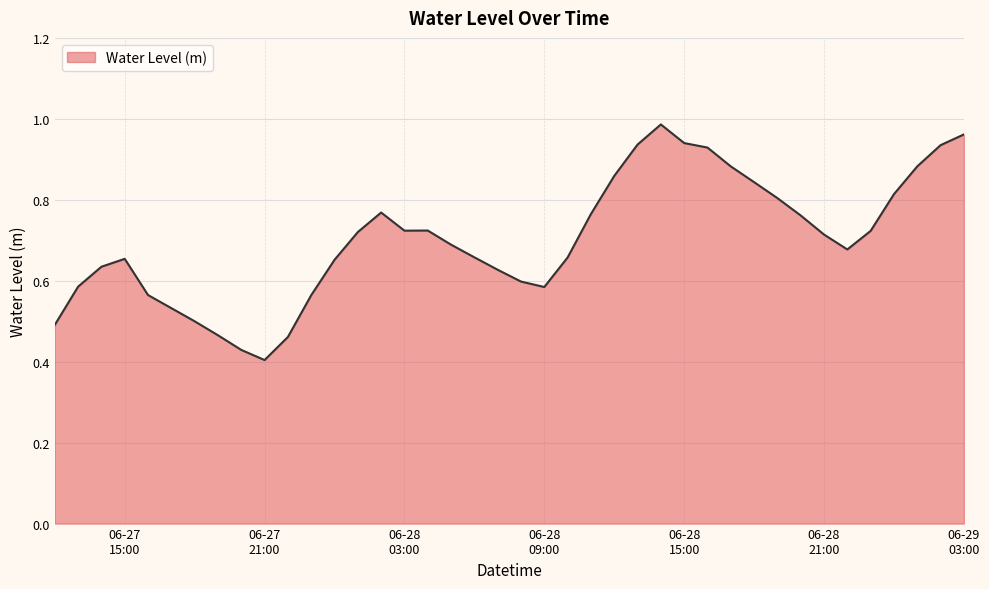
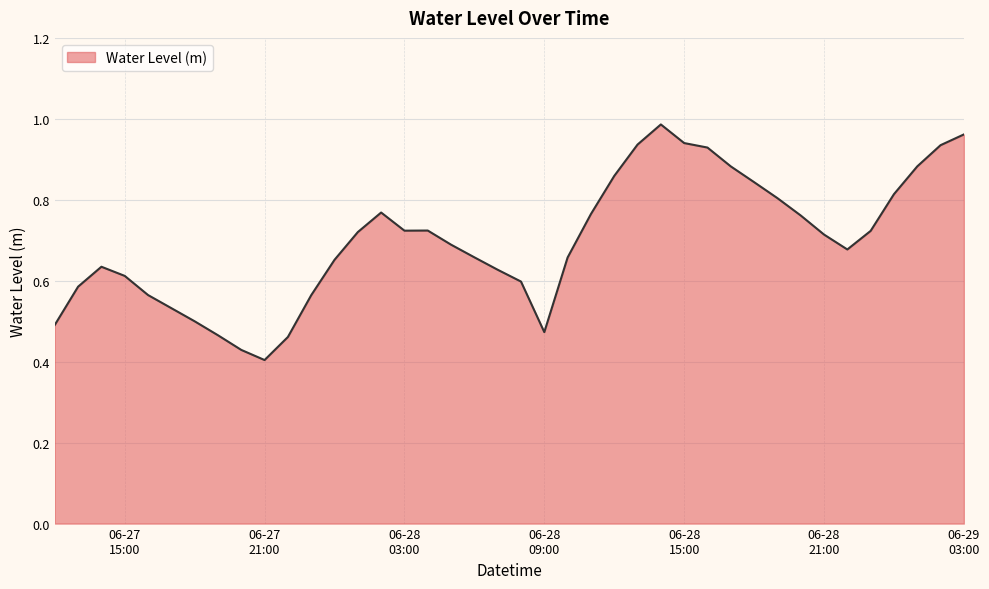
  {
-   "06-27 15:00": 0.65,
+   "06-27 15:00": 0.61,
    "06-27 21:00": 0.40,
    "06-28 03:00": 0.72,
-   "06-28 09:00": 0.58,
+   "06-28 09:00": 0.47,
    "06-28 15:00": 0.94,
    "06-28 21:00": 0.71,
    "06-29 03:00": 0.96
  }
